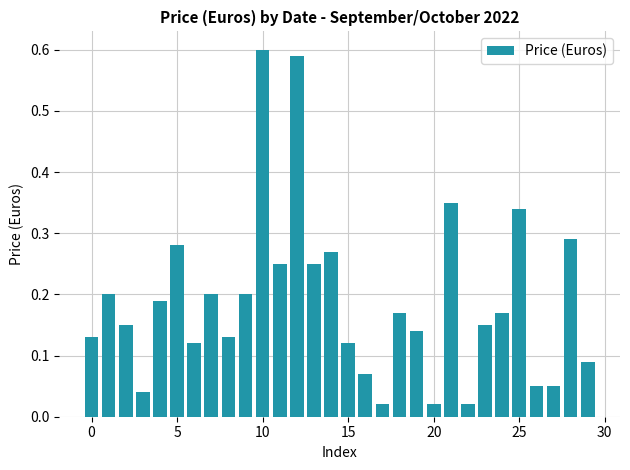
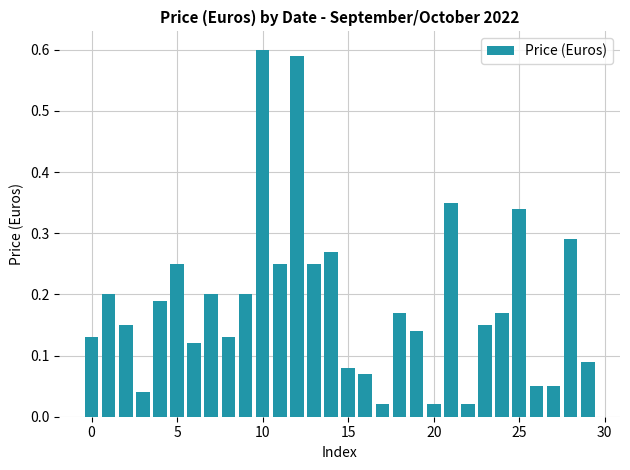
  {
    "0": 0.13,
-   "5": 0.28,
+   "5": 0.25,
    "10": 0.60,
-   "15": 0.12,
+   "15": 0.08,
    "20": 0.02,
    "25": 0.34
  }
